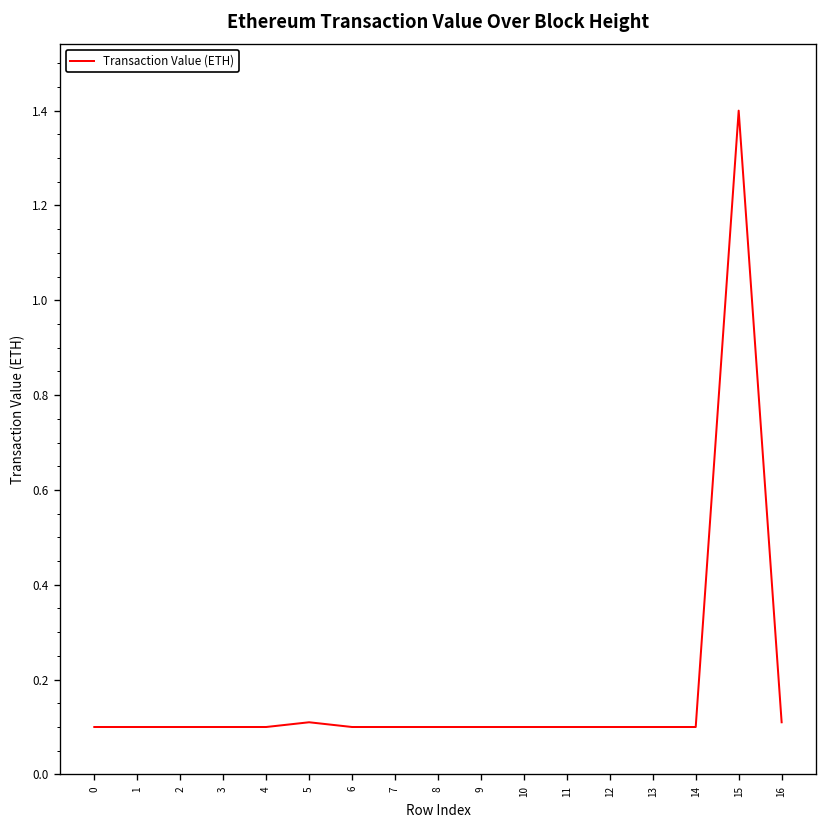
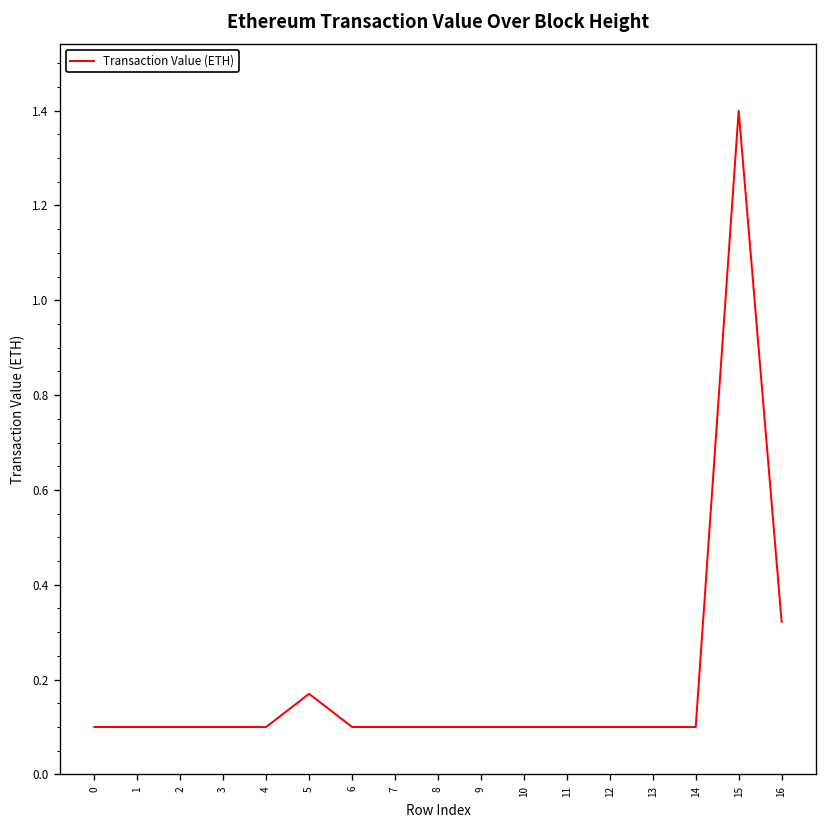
  {
    "0": 0.10,
    "1": 0.10,
    "2": 0.10,
    "3": 0.10,
    "4": 0.10,
-   "5": 0.11,
+   "5": 0.17,
    "6": 0.10,
    "7": 0.10,
    "8": 0.10,
    "9": 0.10,
    "10": 0.10,
    "11": 0.10,
    "12": 0.10,
    "13": 0.10,
    "14": 0.10,
    "15": 1.40,
-   "16": 0.11
+   "16": 0.32
  }
